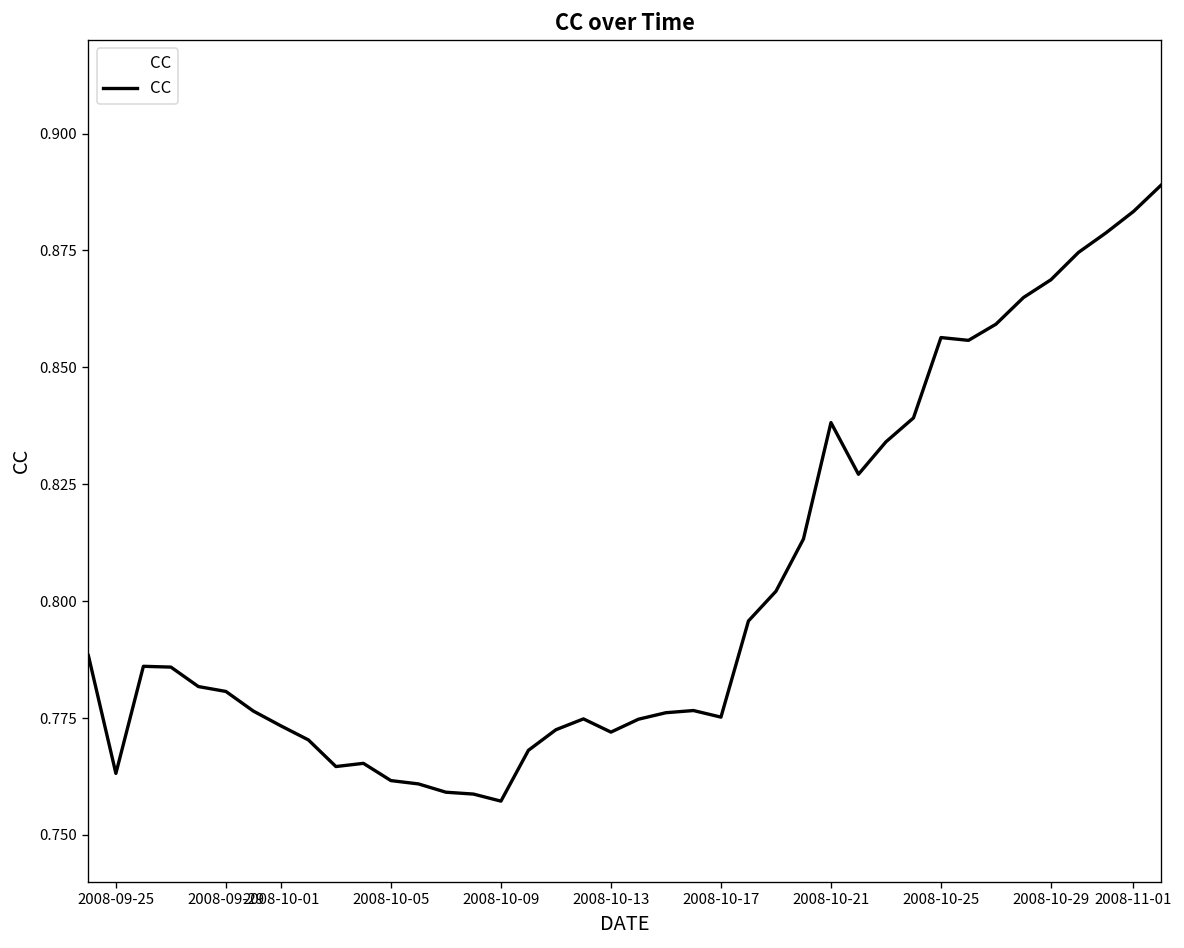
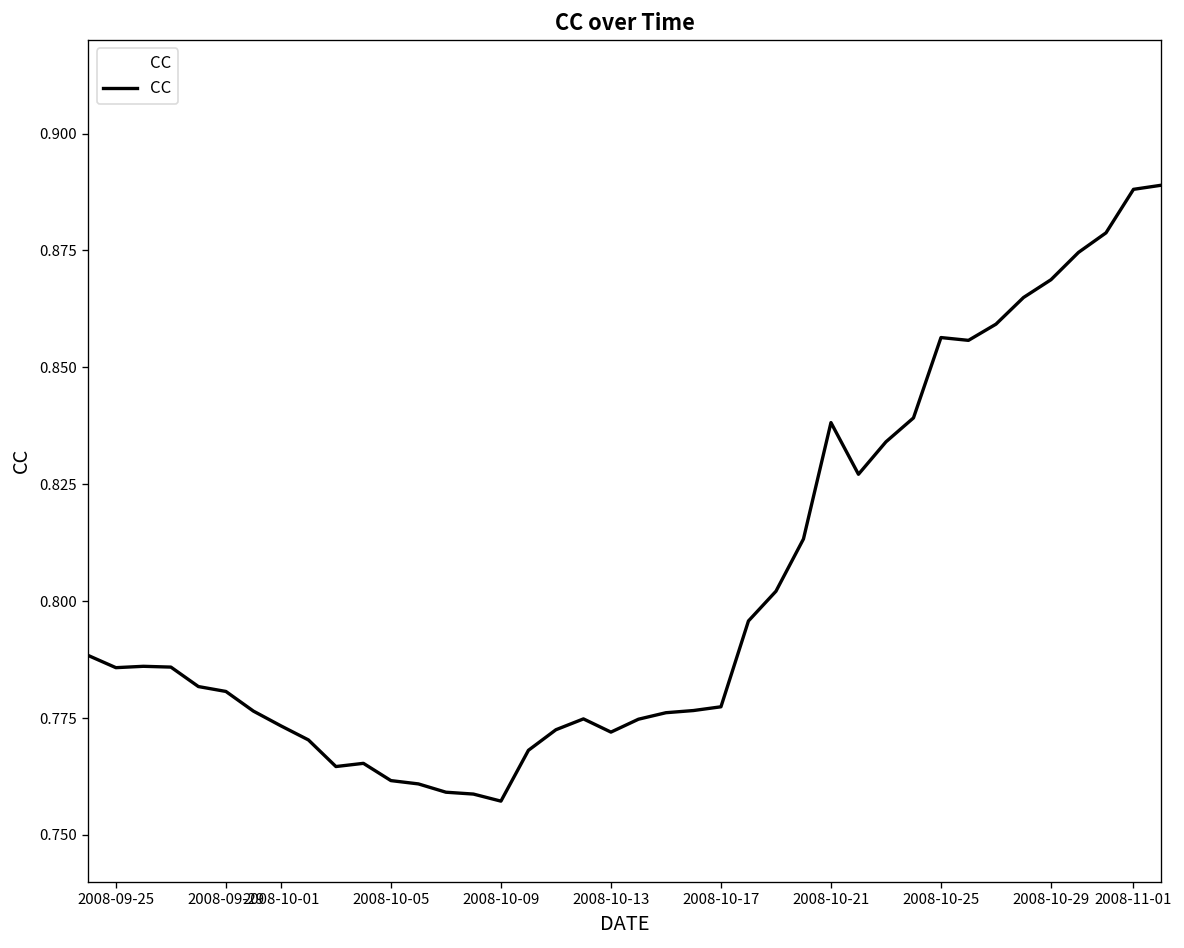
  {
-   "2008-09-25": 0.763,
+   "2008-09-25": 0.786,
    "2008-10-05": 0.762,
    "2008-10-09": 0.757,
    "2008-10-13": 0.772,
-   "2008-10-17": 0.775,
+   "2008-10-17": 0.777,
    "2008-10-21": 0.838,
    "2008-10-25": 0.856,
    "2008-10-29": 0.869,
-   "2008-11-01": 0.883
+   "2008-11-01": 0.888
  }
